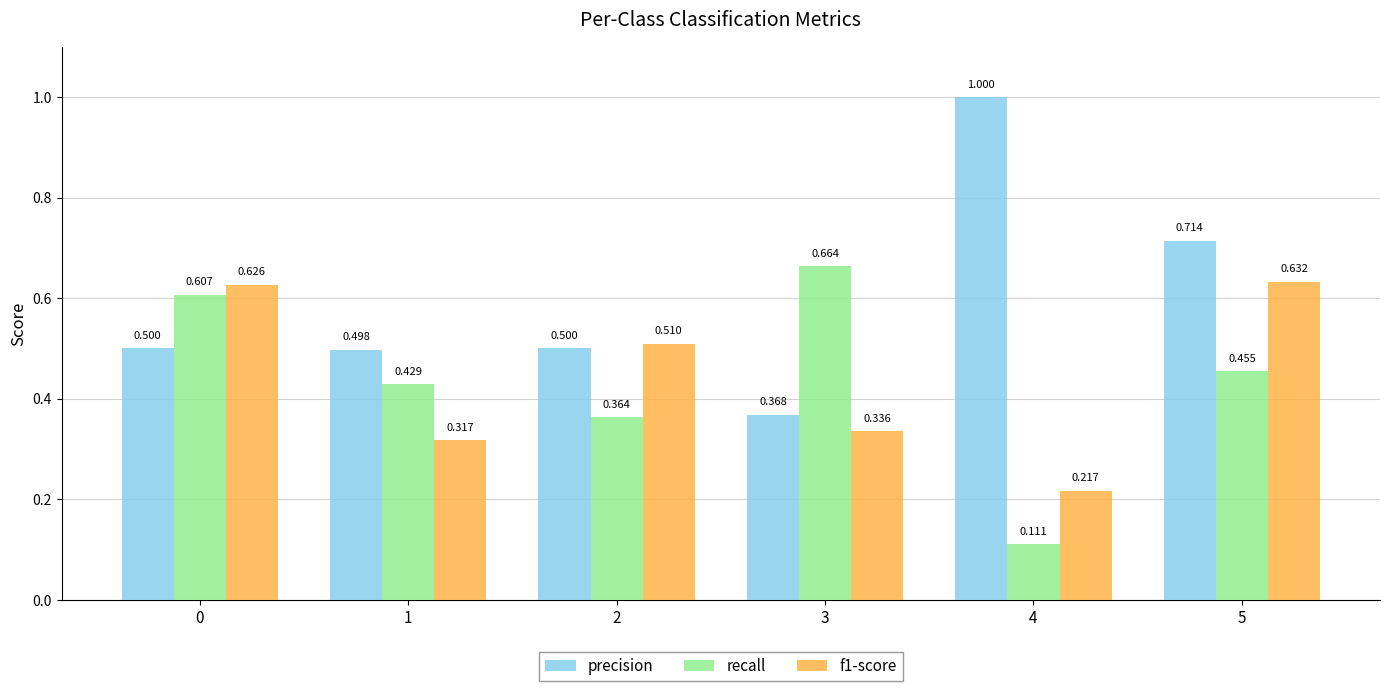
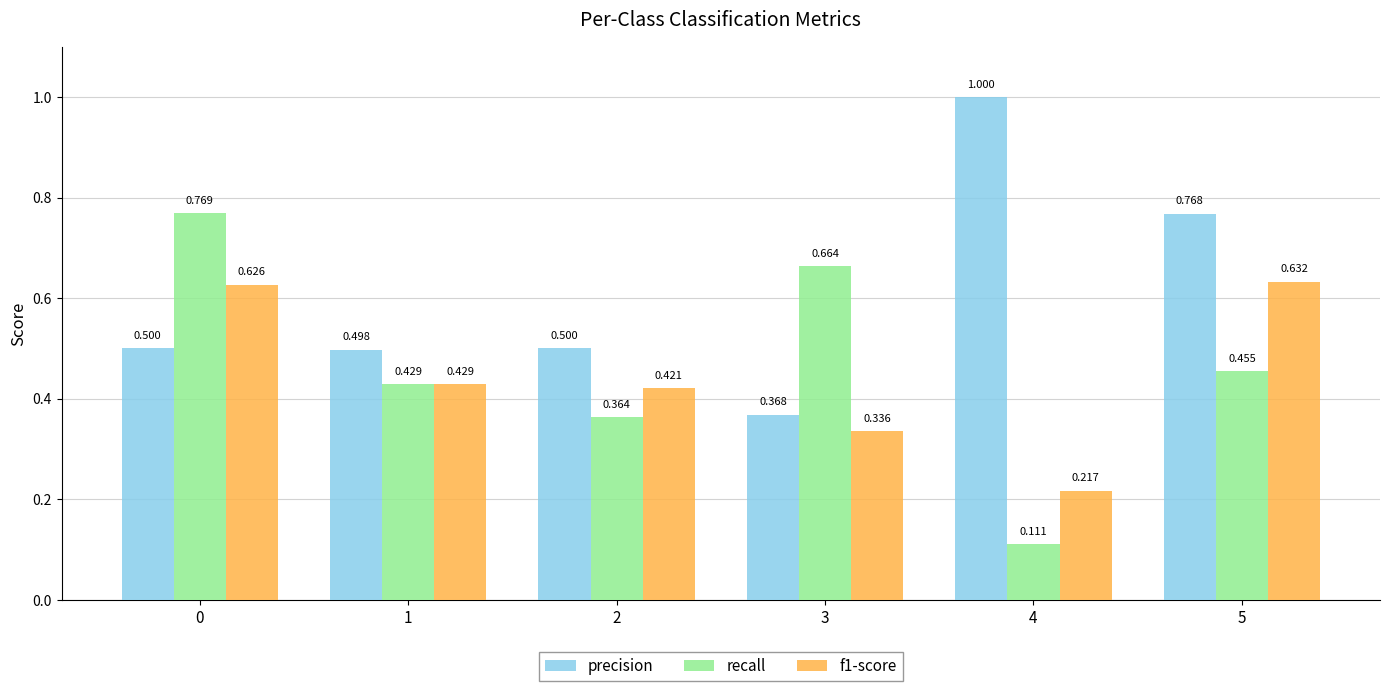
  {
    "precision": {
      "0": 0.500,
      "1": 0.498,
      "2": 0.500,
      "3": 0.368,
      "4": 1.000,
-     "5": 0.714
+     "5": 0.768
    },
    "recall": {
-     "0": 0.607,
+     "0": 0.769,
      "1": 0.429,
      "2": 0.364,
      "3": 0.664,
      "4": 0.111,
      "5": 0.455
    },
    "f1-score": {
      "0": 0.626,
-     "1": 0.317,
-     "2": 0.510,
+     "1": 0.429,
+     "2": 0.421,
      "3": 0.336,
      "4": 0.217,
      "5": 0.632
    }
  }
